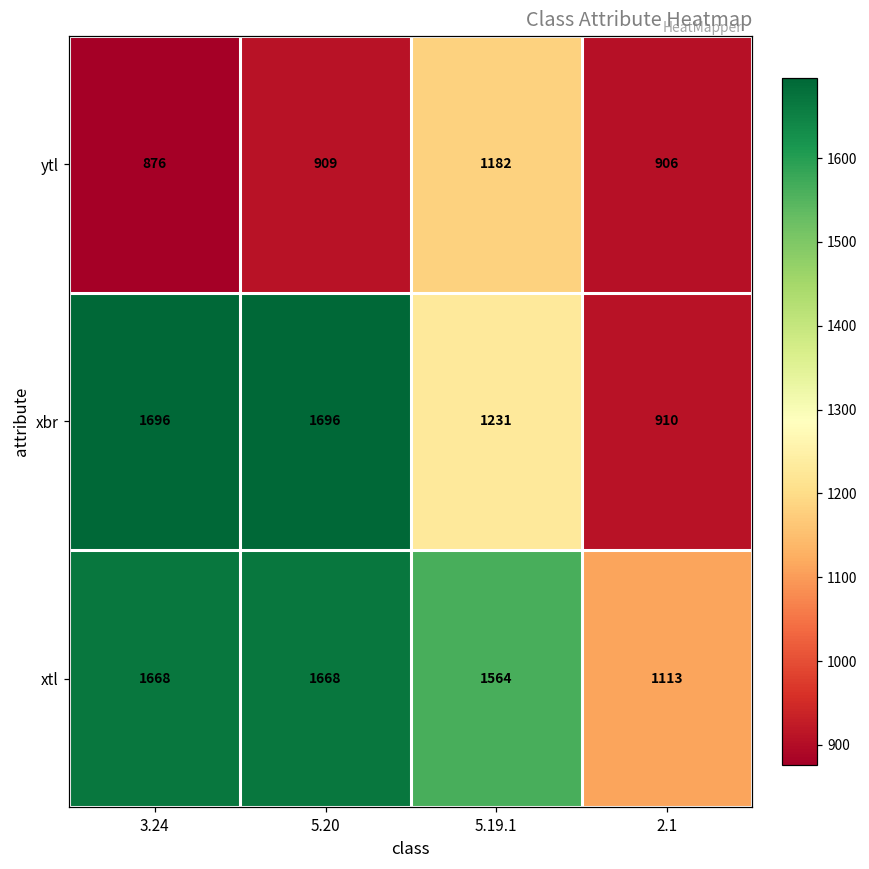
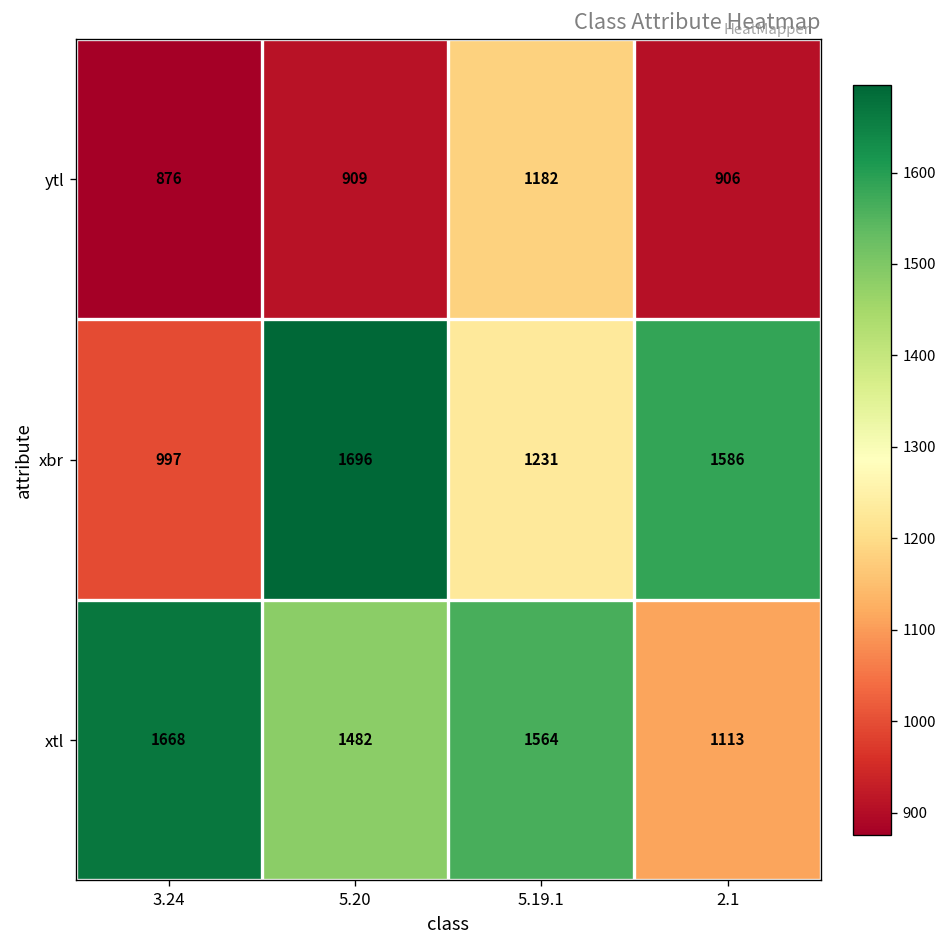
  {
    "ytl": {
      "3.24": 876,
      "5.20": 909,
      "5.19.1": 1182,
      "2.1": 906
    },
    "xbr": {
-     "3.24": 1696,
+     "3.24": 997,
      "5.20": 1696,
      "5.19.1": 1231,
-     "2.1": 910
+     "2.1": 1586
    },
    "xtl": {
      "3.24": 1668,
-     "5.20": 1668,
+     "5.20": 1482,
      "5.19.1": 1564,
      "2.1": 1113
    }
  }
